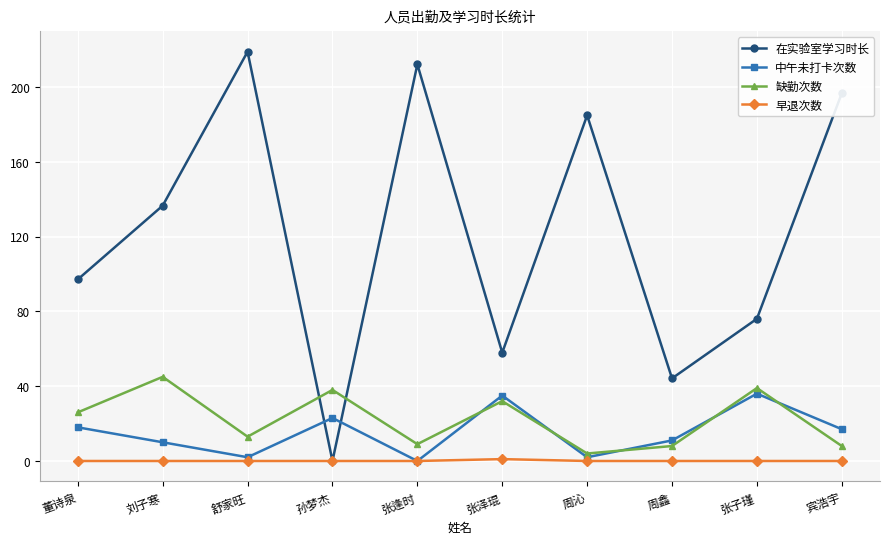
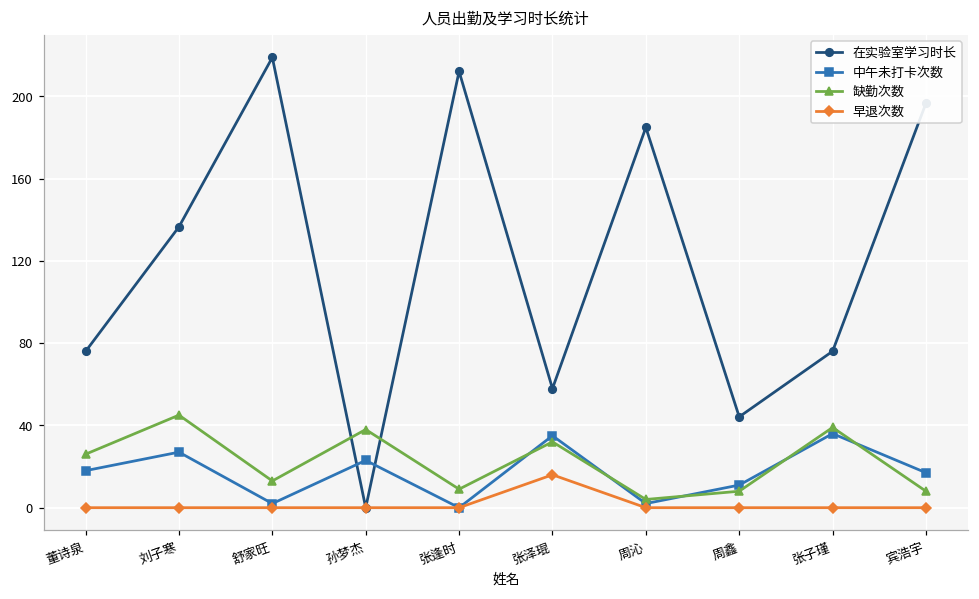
  {
    "在实验室学习时长": {
-     "董诗泉": 97,
+     "董诗泉": 76,
      "刘子寒": 137,
      "舒家旺": 219,
      "张逢时": 212,
      "张泽琨": 58,
      "周沁": 185,
      "周鑫": 44,
      "张子瑾": 76
    },
    "中午未打卡次数": {
      "董诗泉": 18,
-     "刘子寒": 10,
+     "刘子寒": 27,
      "舒家旺": 2,
      "孙梦杰": 23,
      "张泽琨": 35,
      "周沁": 2,
      "周鑫": 11,
      "张子瑾": 36,
      "宾浩宇": 17
    },
    "缺勤次数": {
      "董诗泉": 26,
      "刘子寒": 45,
      "舒家旺": 13,
      "孙梦杰": 38,
      "张逢时": 9,
      "张泽琨": 32,
      "周沁": 4,
      "周鑫": 8,
      "张子瑾": 39,
      "宾浩宇": 8
    },
    "早退次数": {
      "董诗泉": 0,
      "刘子寒": 0,
      "舒家旺": 0,
-     "张泽琨": 1,
+     "张泽琨": 16,
      "周沁": 0,
      "周鑫": 0,
      "张子瑾": 0,
      "宾浩宇": 0
    }
  }
